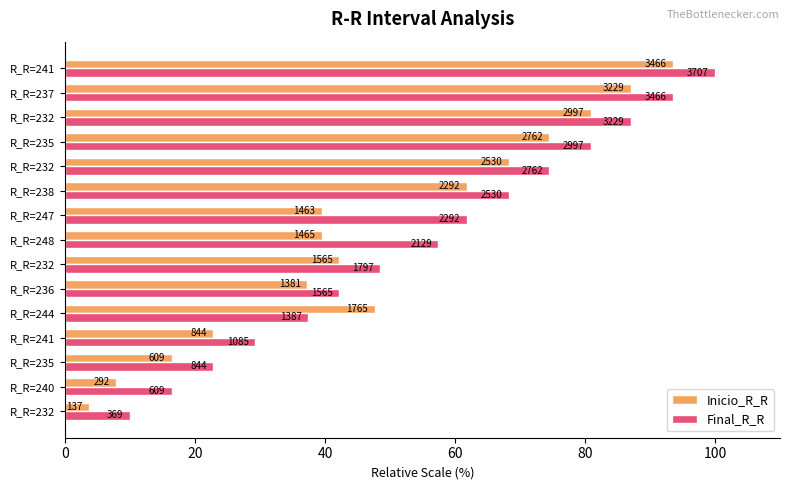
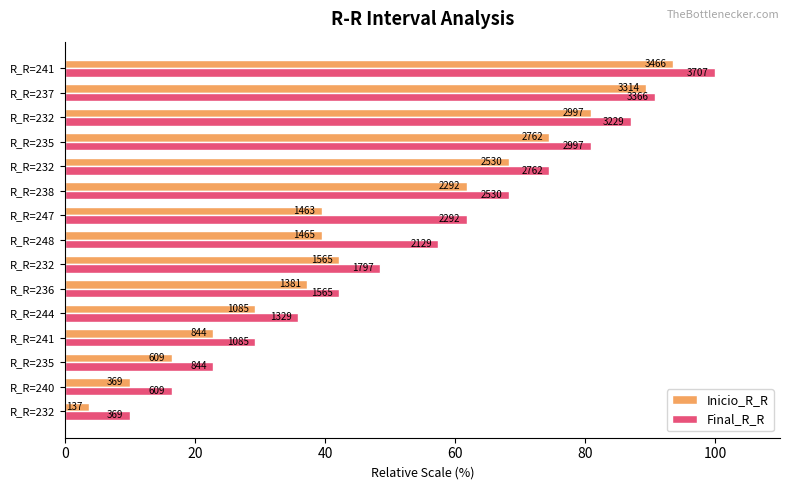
  {
    "Inicio_R_R": {
-     "R_R=237": 3229,
-     "R_R=244": 1765,
-     "R_R=240": 292
+     "R_R=237": 3314,
+     "R_R=244": 1085,
+     "R_R=240": 369
    },
    "Final_R_R": {
-     "R_R=237": 3466,
-     "R_R=244": 1387
+     "R_R=237": 3366,
+     "R_R=244": 1329
    }
  }
